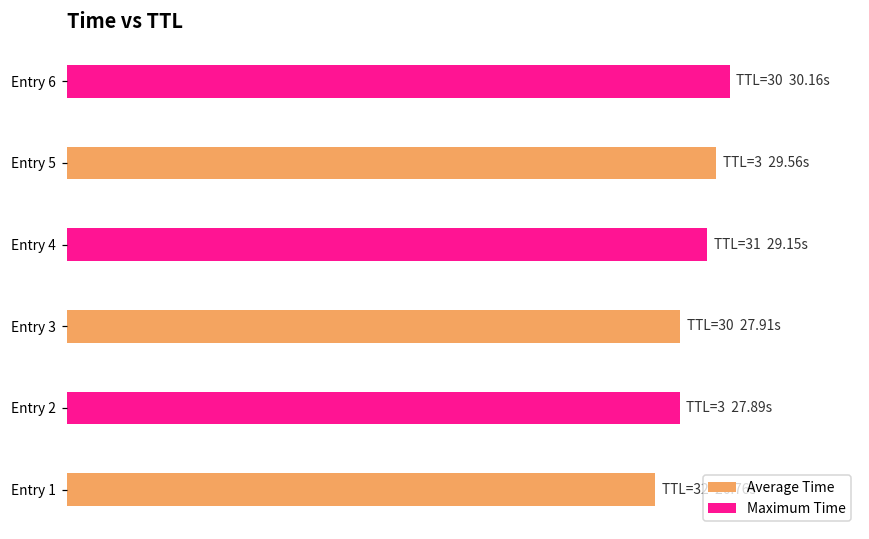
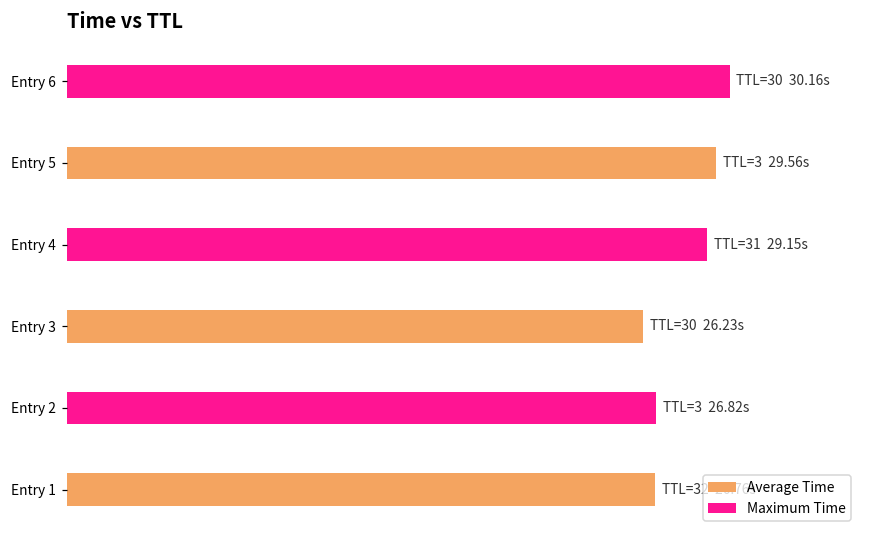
  {
    "Average Time": {
      "Entry 5": "29.56s",
-     "Entry 3": "27.91s"
+     "Entry 3": "26.23s"
    },
    "Maximum Time": {
      "Entry 6": "30",
      "Entry 4": "29.15s",
-     "Entry 2": "27.89s"
+     "Entry 2": "26.82s"
    }
  }
